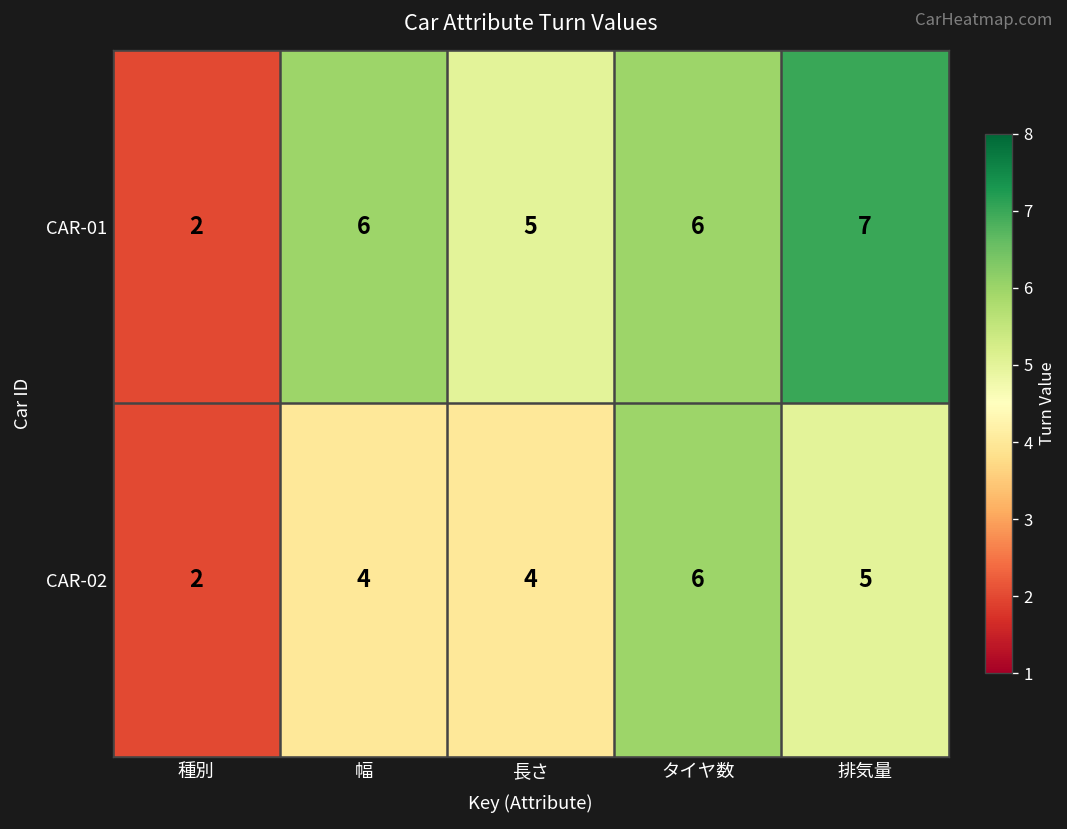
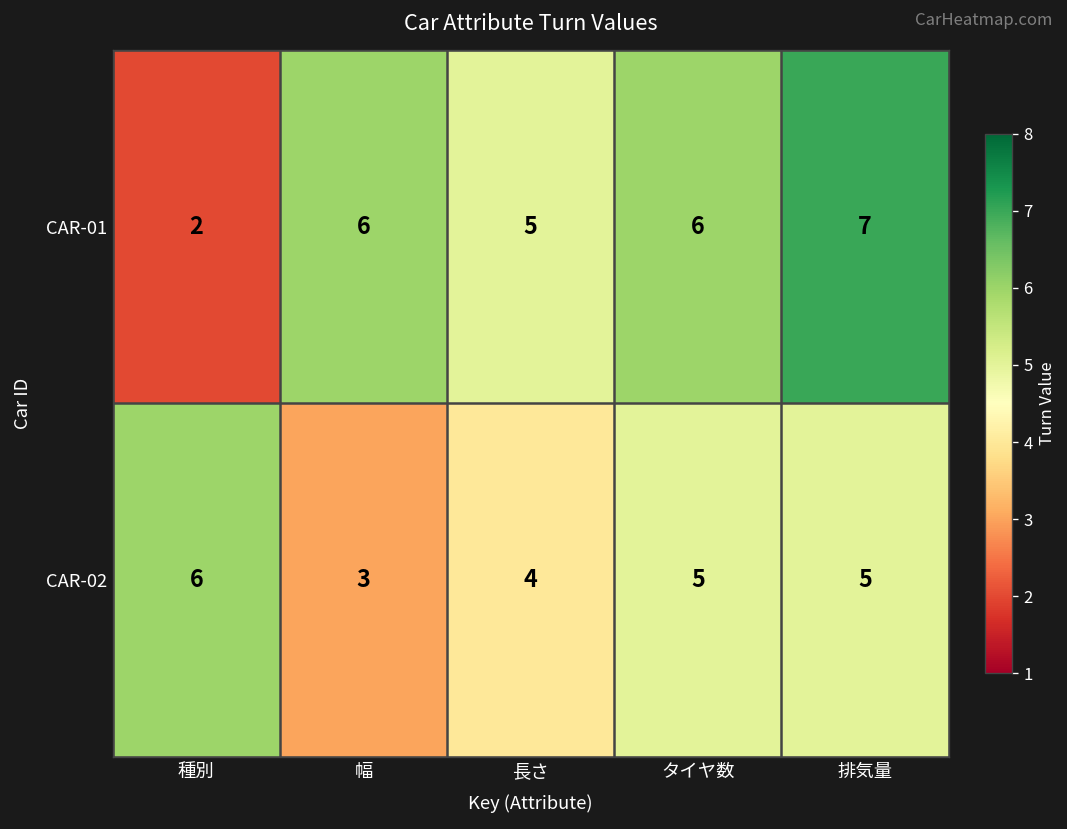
  {
    "CAR-01": {
      "種別": 2,
      "幅": 6,
      "長さ": 5,
      "タイヤ数": 6,
      "排気量": 7
    },
    "CAR-02": {
-     "種別": 2,
-     "幅": 4,
+     "種別": 6,
+     "幅": 3,
      "長さ": 4,
-     "タイヤ数": 6,
+     "タイヤ数": 5,
      "排気量": 5
    }
  }
